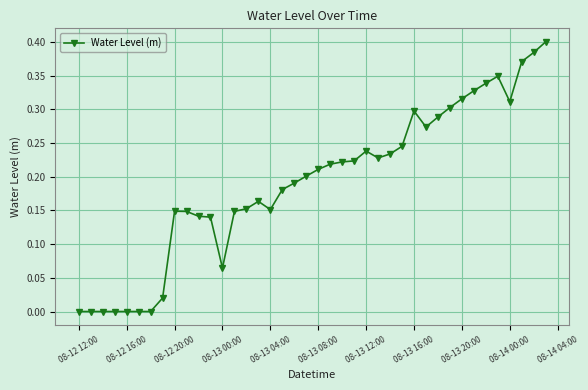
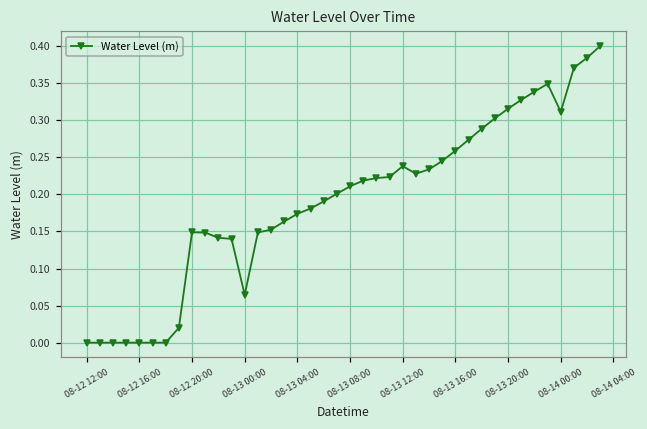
  {
    "08-12 12:00": 0.00,
    "08-12 16:00": 0.00,
    "08-12 20:00": 0.15,
    "08-13 00:00": 0.06,
-   "08-13 04:00": 0.15,
+   "08-13 04:00": 0.17,
    "08-13 08:00": 0.21,
    "08-13 12:00": 0.24,
-   "08-13 16:00": 0.30,
+   "08-13 16:00": 0.26,
    "08-13 20:00": 0.32,
    "08-14 00:00": 0.31
  }
